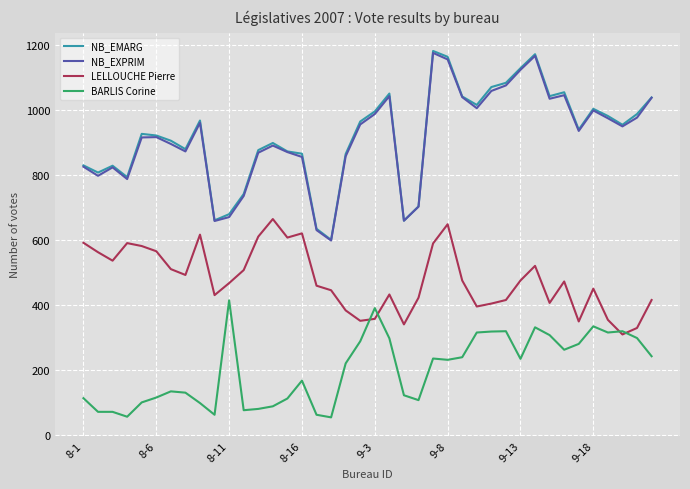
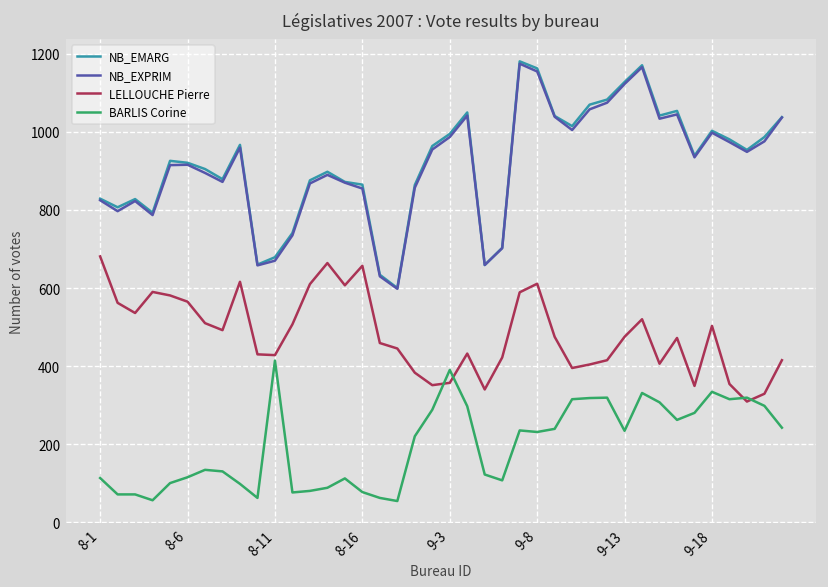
  {
    "NB_EMARG": {
      "8-11": 680,
      "8-16": 870,
      "9-3": 1000,
      "9-8": 1160
    },
    "NB_EXPRIM": {
      "8-11": 670,
      "8-16": 860,
      "9-3": 990,
      "9-8": 1160
    },
    "LELLOUCHE Pierre": {
-     "8-1": 590,
+     "8-1": 680,
      "8-6": 570,
-     "8-11": 470,
-     "8-16": 620,
+     "8-11": 430,
+     "8-16": 660,
      "9-3": 360,
-     "9-8": 650,
+     "9-8": 610,
      "9-13": 480,
-     "9-18": 450
+     "9-18": 500
    },
    "BARLIS Corine": {
      "8-1": 110,
      "8-6": 120,
      "8-11": 410,
-     "8-16": 170,
+     "8-16": 80,
      "9-3": 390,
      "9-8": 230,
      "9-13": 230,
      "9-18": 330
    }
  }
